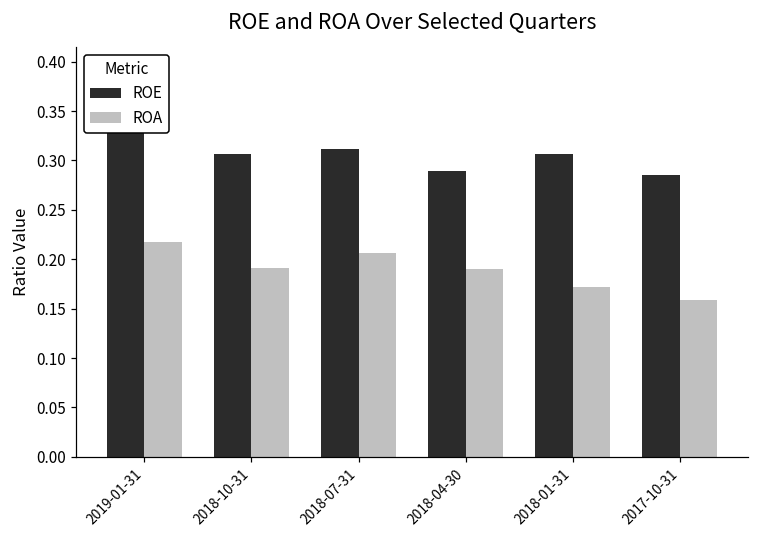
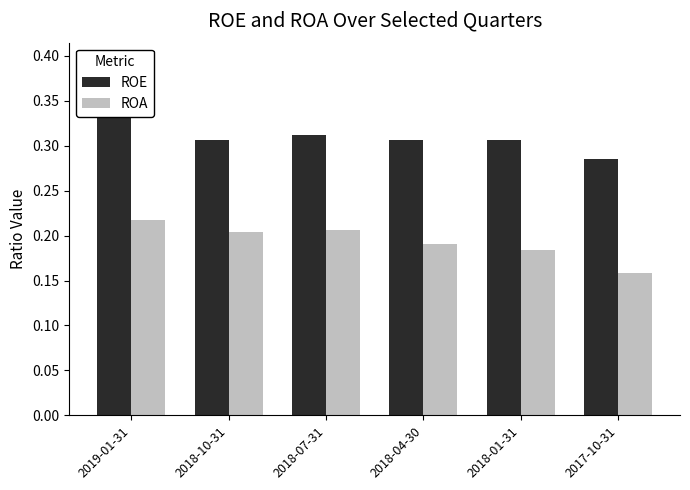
  {
    "ROE": {
      "2018-10-31": 0.31,
      "2018-07-31": 0.31,
-     "2018-04-30": 0.29,
+     "2018-04-30": 0.31,
      "2018-01-31": 0.31,
      "2017-10-31": 0.29
    },
    "ROA": {
      "2019-01-31": 0.22,
-     "2018-10-31": 0.19,
+     "2018-10-31": 0.20,
      "2018-07-31": 0.21,
      "2018-04-30": 0.19,
-     "2018-01-31": 0.17,
+     "2018-01-31": 0.18,
      "2017-10-31": 0.16
    }
  }
